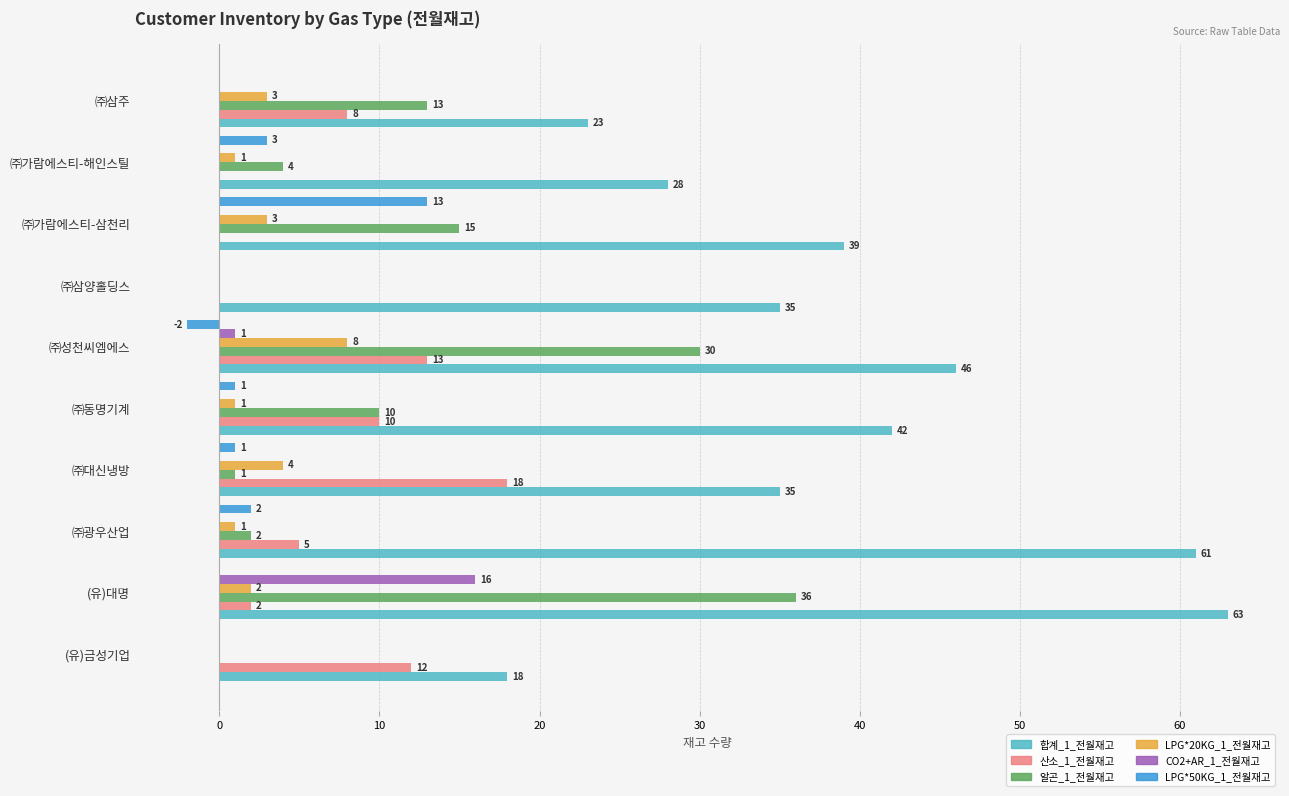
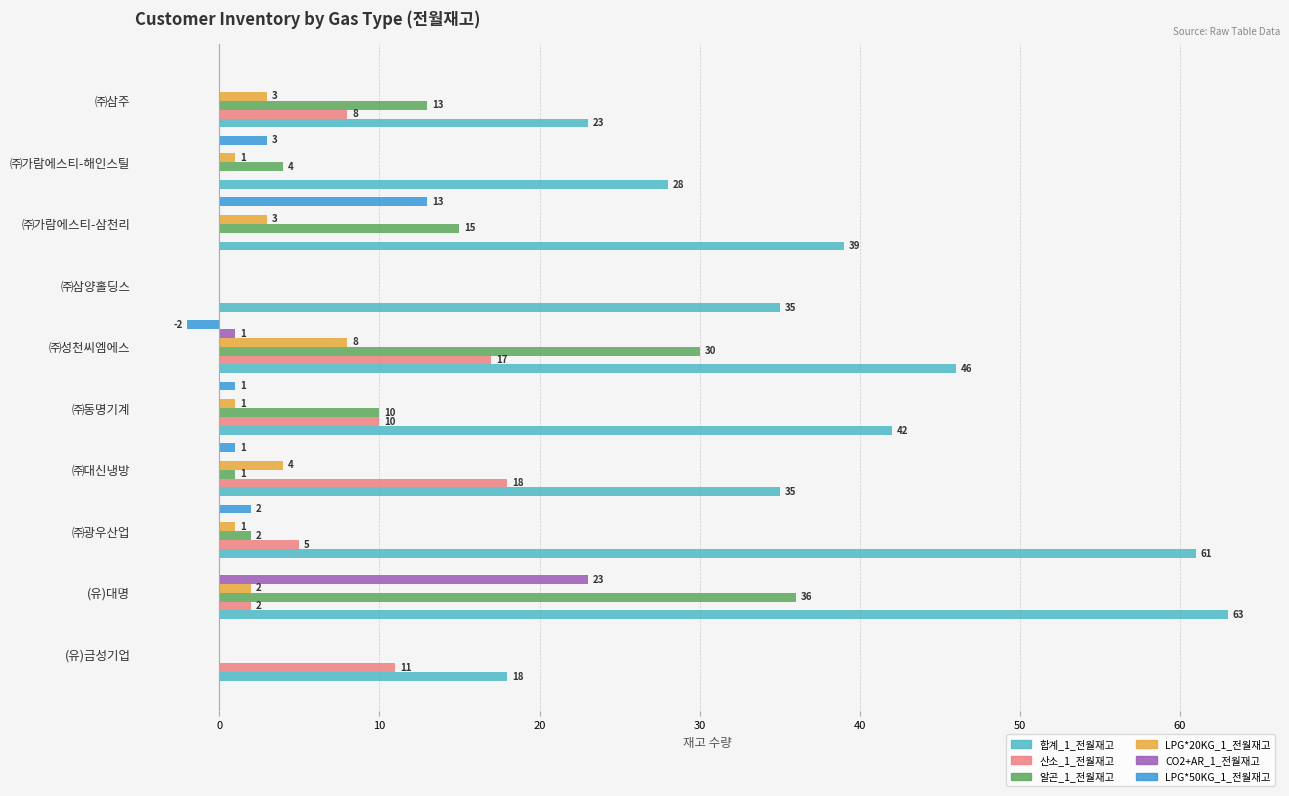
  {
    "산소_1_전월재고": {
      "㈜삼주": 8,
-     "㈜성천씨엠에스": 13,
+     "㈜성천씨엠에스": 17,
      "㈜동명기계": 10,
      "㈜대신냉방": 18,
      "㈜광우산업": 5,
      "(유)대명": 2,
-     "(유)금성기업": 12
+     "(유)금성기업": 11
    },
    "알곤_1_전월재고": {
      "㈜삼주": 13,
      "㈜가람에스티-해인스틸": 4,
      "㈜가람에스티-삼천리": 15,
      "㈜성천씨엠에스": 30,
      "㈜동명기계": 10,
      "㈜대신냉방": 1,
      "㈜광우산업": 2,
      "(유)대명": 36
    },
    "LPG*20KG_1_전월재고": {
      "㈜삼주": 3,
      "㈜가람에스티-해인스틸": 1,
      "㈜가람에스티-삼천리": 3,
      "㈜성천씨엠에스": 8,
      "㈜동명기계": 1,
      "㈜대신냉방": 4,
      "㈜광우산업": 1,
      "(유)대명": 2
    },
    "CO2+AR_1_전월재고": {
      "㈜성천씨엠에스": 1,
-     "(유)대명": 16
+     "(유)대명": 23
    }
  }
